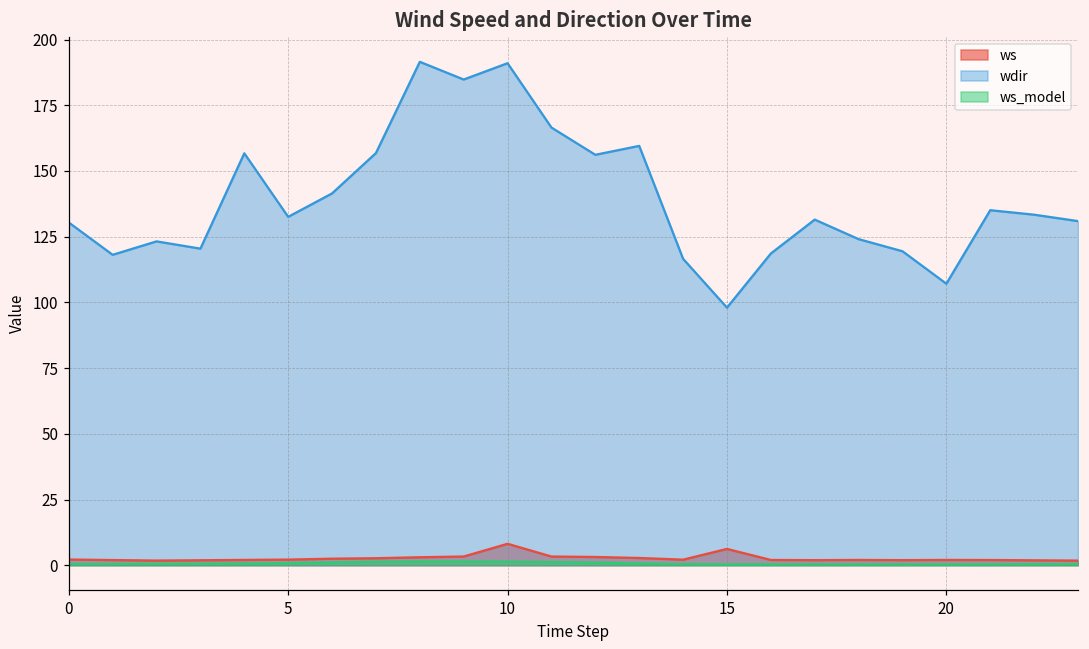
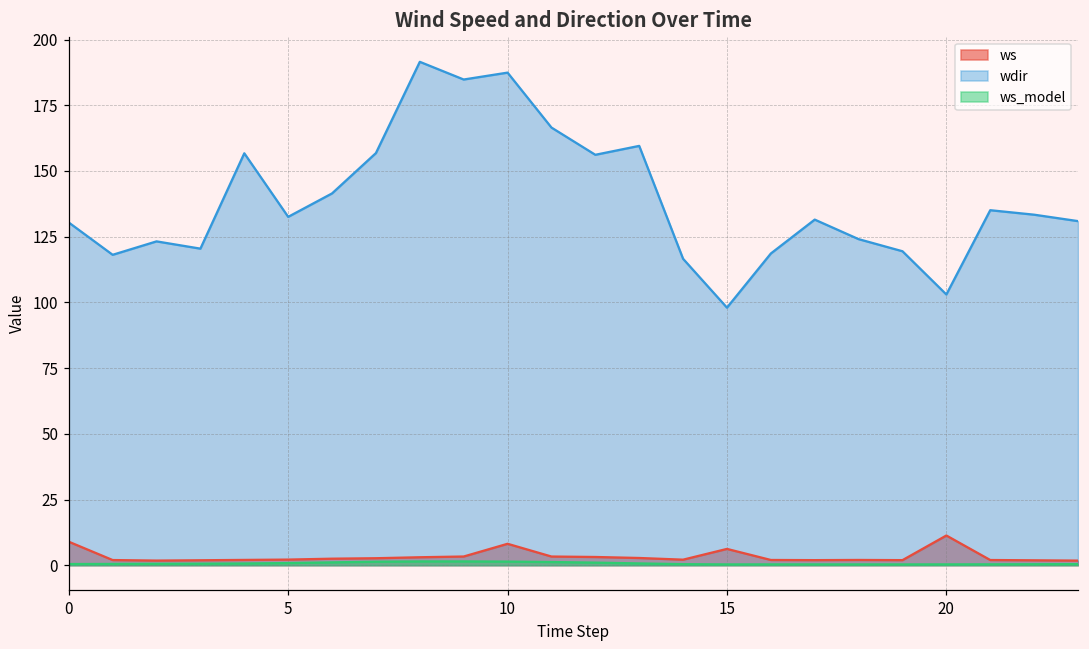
  {
    "ws": {
-     "0": 2,
+     "0": 9,
      "5": 2,
      "10": 8,
      "15": 6,
-     "20": 2
+     "20": 11
    },
    "wdir": {
      "0": 130,
      "5": 133,
-     "10": 191,
+     "10": 187,
      "15": 98,
-     "20": 107
+     "20": 103
    },
    "ws_model": {
      "0": 0,
      "5": 1,
      "10": 1,
      "15": 0,
      "20": 0
    }
  }
